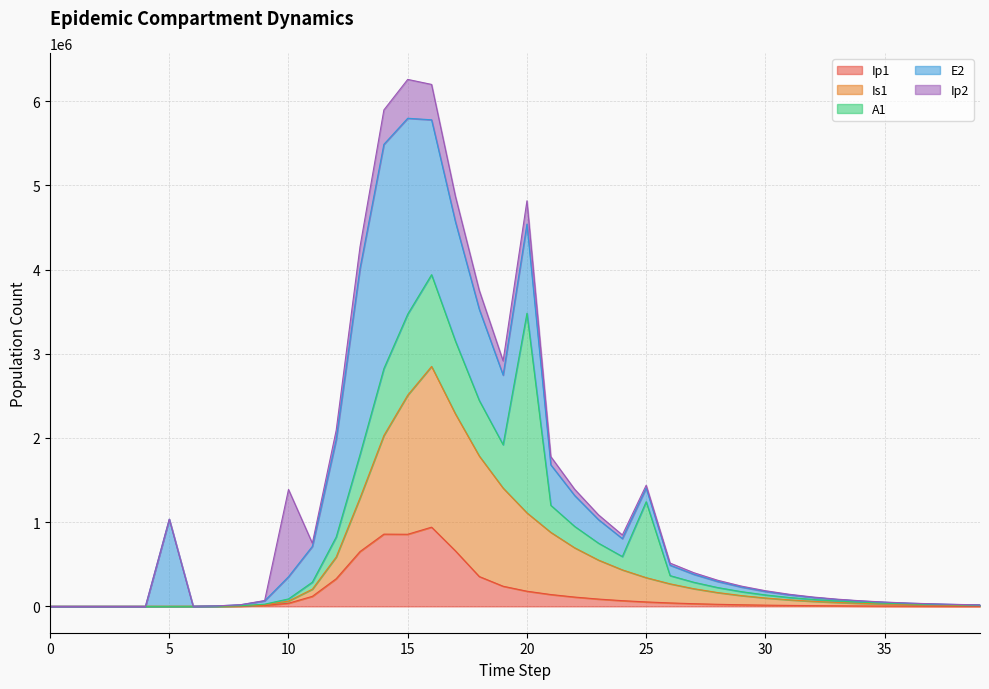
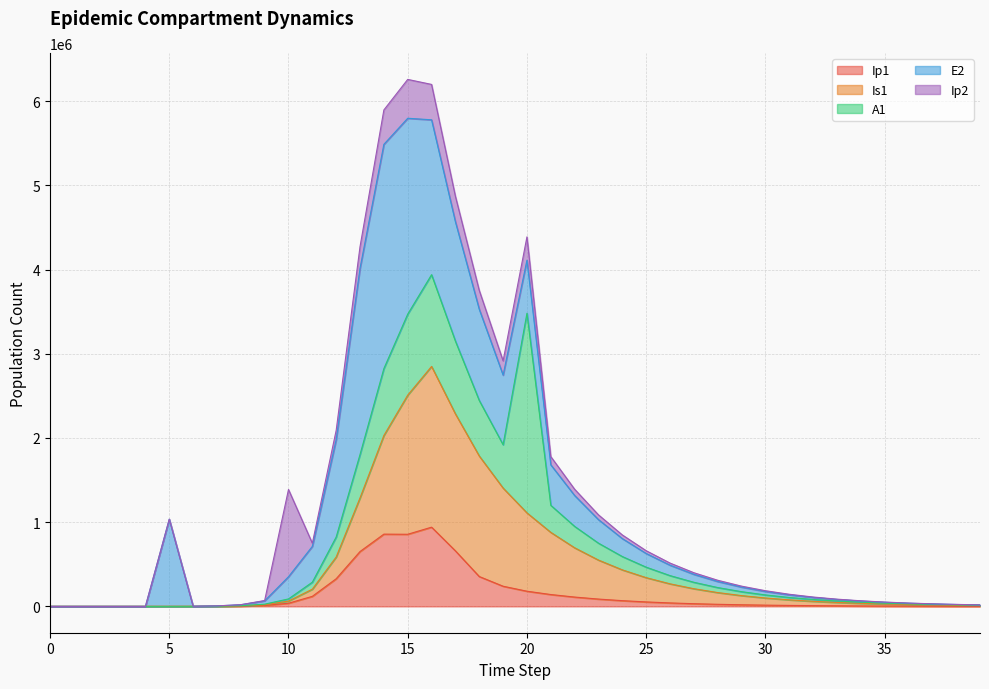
  {
    "A1": {
      "15": 1000000,
      "20": 2400000,
-     "25": 900000,
+     "25": 100000,
      "30": 0
    },
    "E2": {
      "10": 300000,
      "15": 2300000,
-     "20": 1100000,
+     "20": 600000,
      "25": 200000
    },
    "Ip2": {
      "10": 1000000,
      "15": 500000,
      "20": 300000,
      "25": 0
    }
  }
